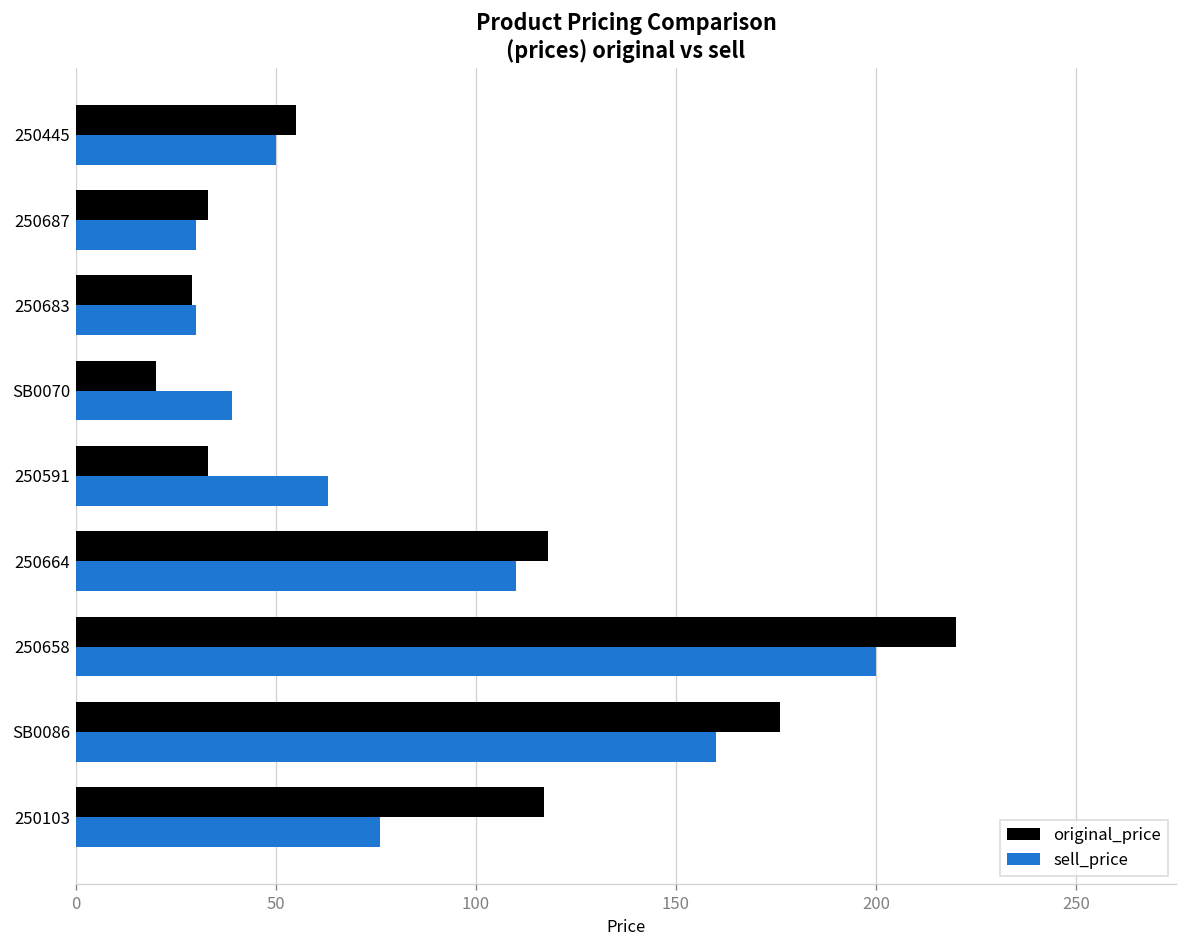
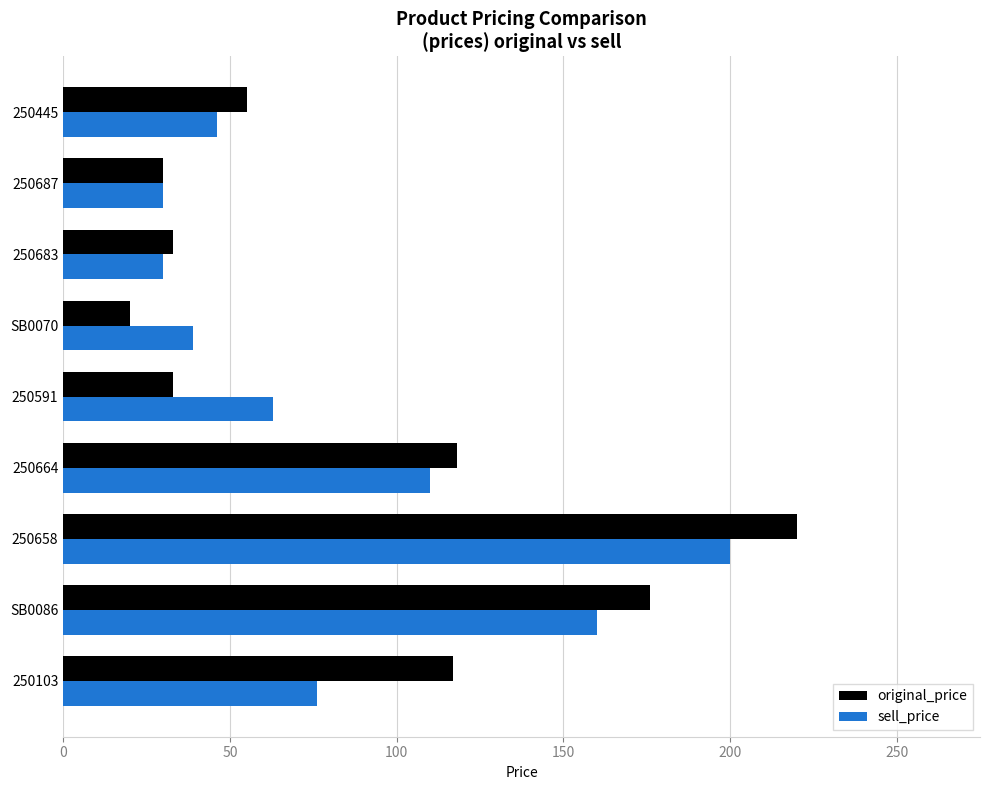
  {
    "original_price": {
      "250445": 55,
-     "250687": 33,
-     "250683": 29,
+     "250687": 30,
+     "250683": 33,
      "SB0070": 20,
      "250591": 33,
      "250664": 118,
      "250658": 220,
      "SB0086": 176,
      "250103": 117
    },
    "sell_price": {
-     "250445": 50,
+     "250445": 46,
      "250687": 30,
      "250683": 30,
      "SB0070": 39,
      "250591": 63,
      "250664": 110,
      "250658": 200,
      "SB0086": 160,
      "250103": 76
    }
  }
